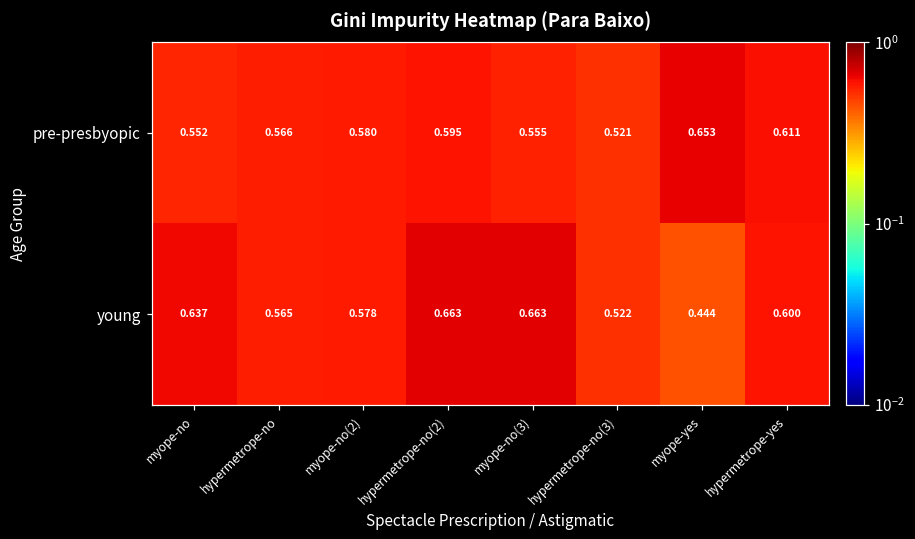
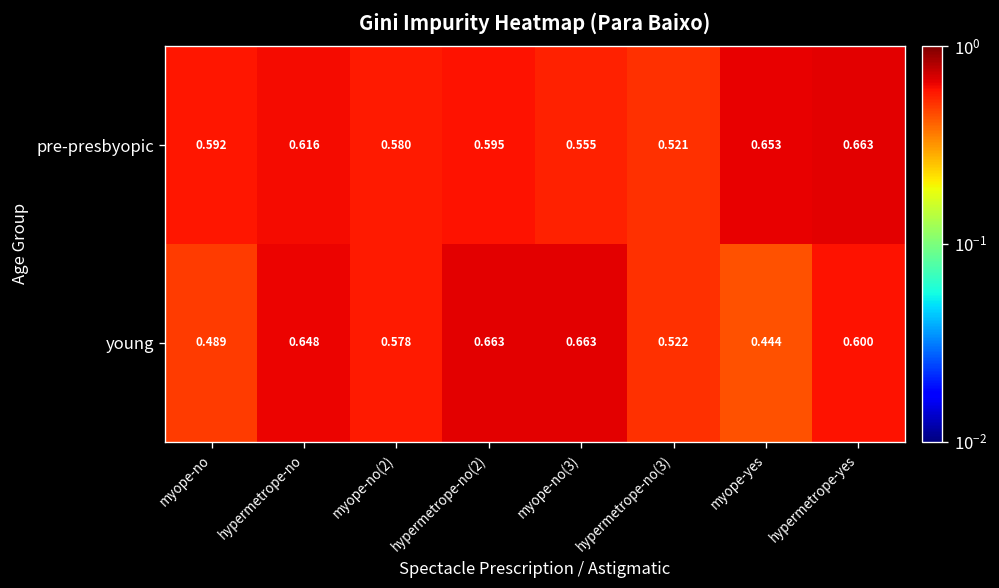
  {
    "pre-presbyopic": {
-     "myope-no": 0.552,
-     "hypermetrope-no": 0.566,
+     "myope-no": 0.592,
+     "hypermetrope-no": 0.616,
      "myope-no(2)": 0.580,
      "hypermetrope-no(2)": 0.595,
      "myope-no(3)": 0.555,
      "hypermetrope-no(3)": 0.521,
      "myope-yes": 0.653,
-     "hypermetrope-yes": 0.611
+     "hypermetrope-yes": 0.663
    },
    "young": {
-     "myope-no": 0.637,
-     "hypermetrope-no": 0.565,
+     "myope-no": 0.489,
+     "hypermetrope-no": 0.648,
      "myope-no(2)": 0.578,
      "hypermetrope-no(2)": 0.663,
      "myope-no(3)": 0.663,
      "hypermetrope-no(3)": 0.522,
      "myope-yes": 0.444,
      "hypermetrope-yes": 0.600
    }
  }
